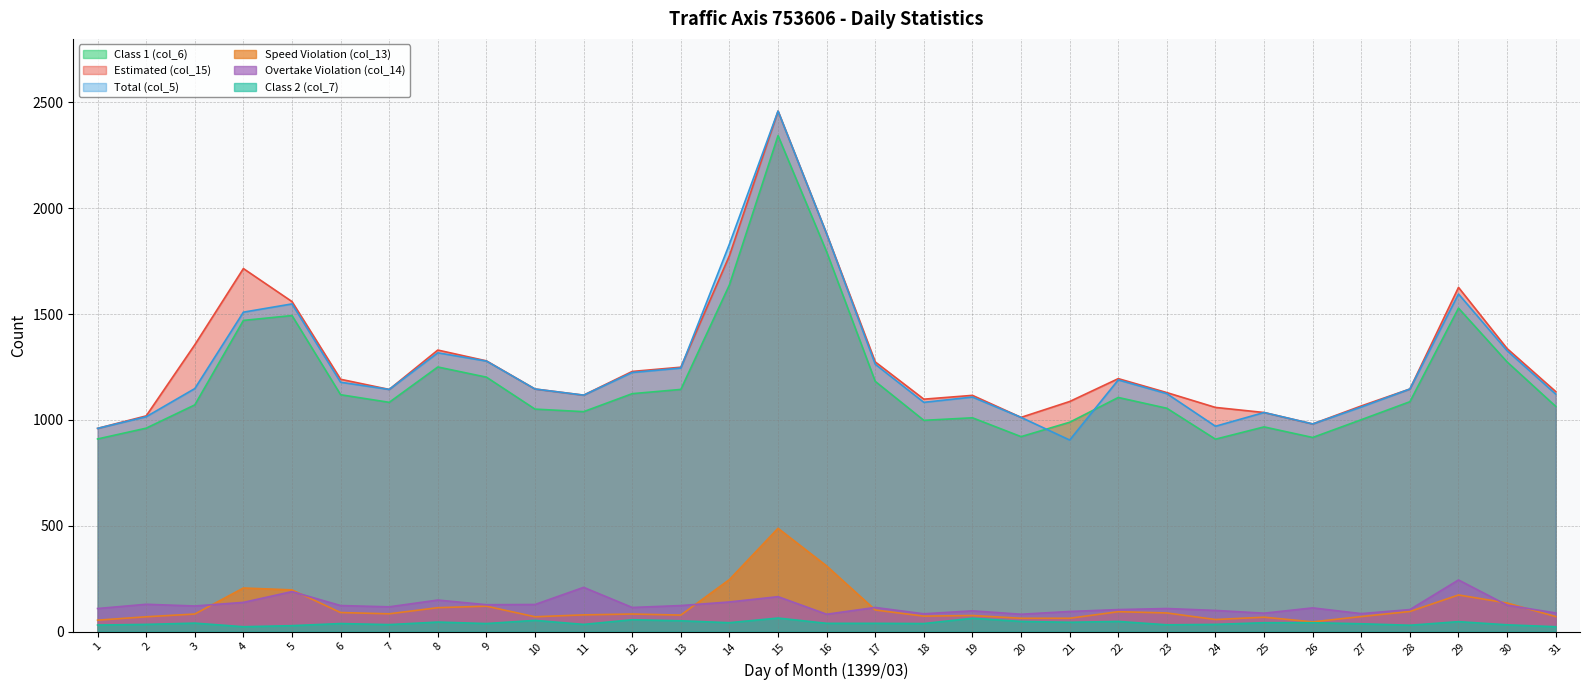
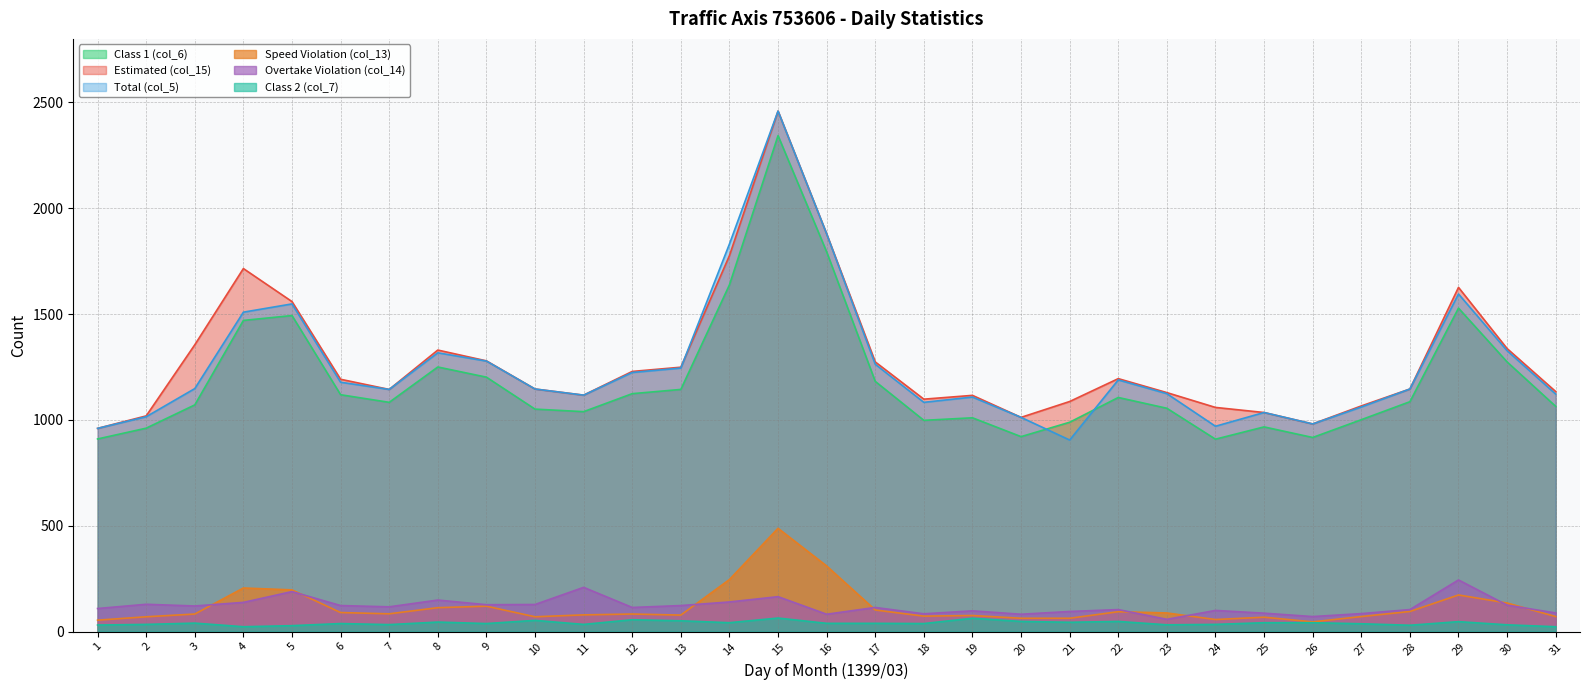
  {
    "Total (col_5)": {
      "3": 1150,
      "4": 1510,
      "6": 1180,
      "8": 1320,
      "14": 1830,
      "18": 1080,
      "21": 910,
      "24": 970,
      "29": 1600,
      "31": 1120
    },
    "Overtake Violation (col_14)": {
      "1": 110,
      "2": 130,
      "3": 120,
      "4": 140,
      "6": 120,
      "7": 120,
      "8": 150,
      "10": 130,
      "11": 210,
      "12": 110,
      "13": 120,
      "14": 140,
      "15": 170,
      "16": 80,
      "19": 100,
      "20": 80,
      "21": 100,
-     "23": 110,
+     "23": 60,
      "24": 100,
      "25": 90,
-     "26": 110,
+     "26": 70,
      "27": 90,
      "29": 240,
      "31": 90
    }
  }
